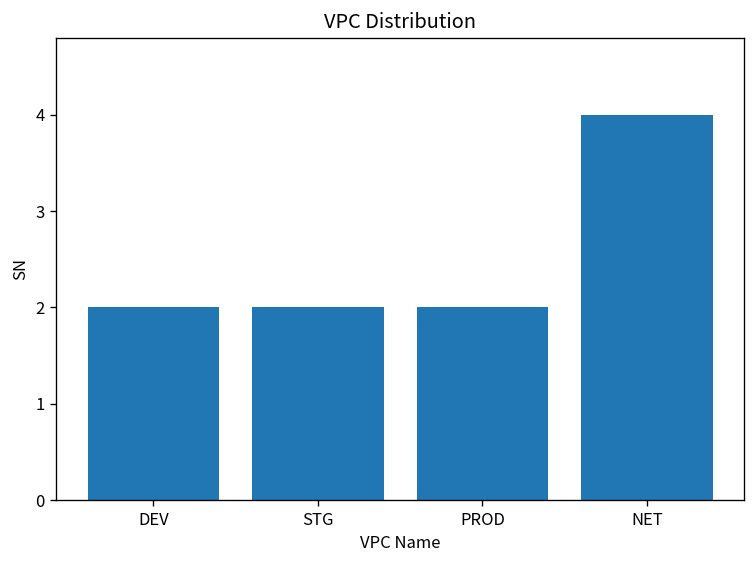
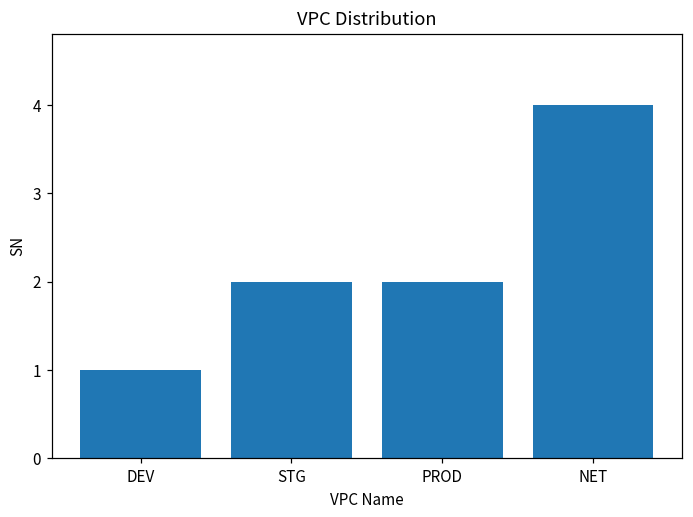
  {
-   "DEV": 2,
+   "DEV": 1,
    "STG": 2,
    "PROD": 2,
    "NET": 4
  }
